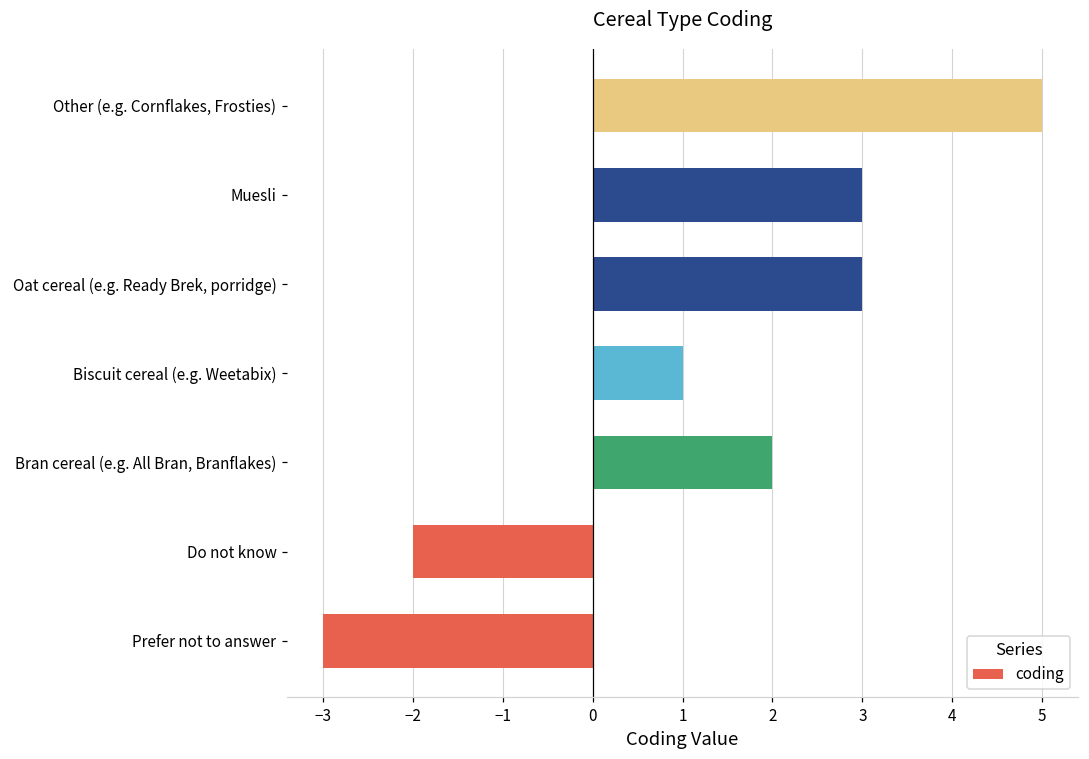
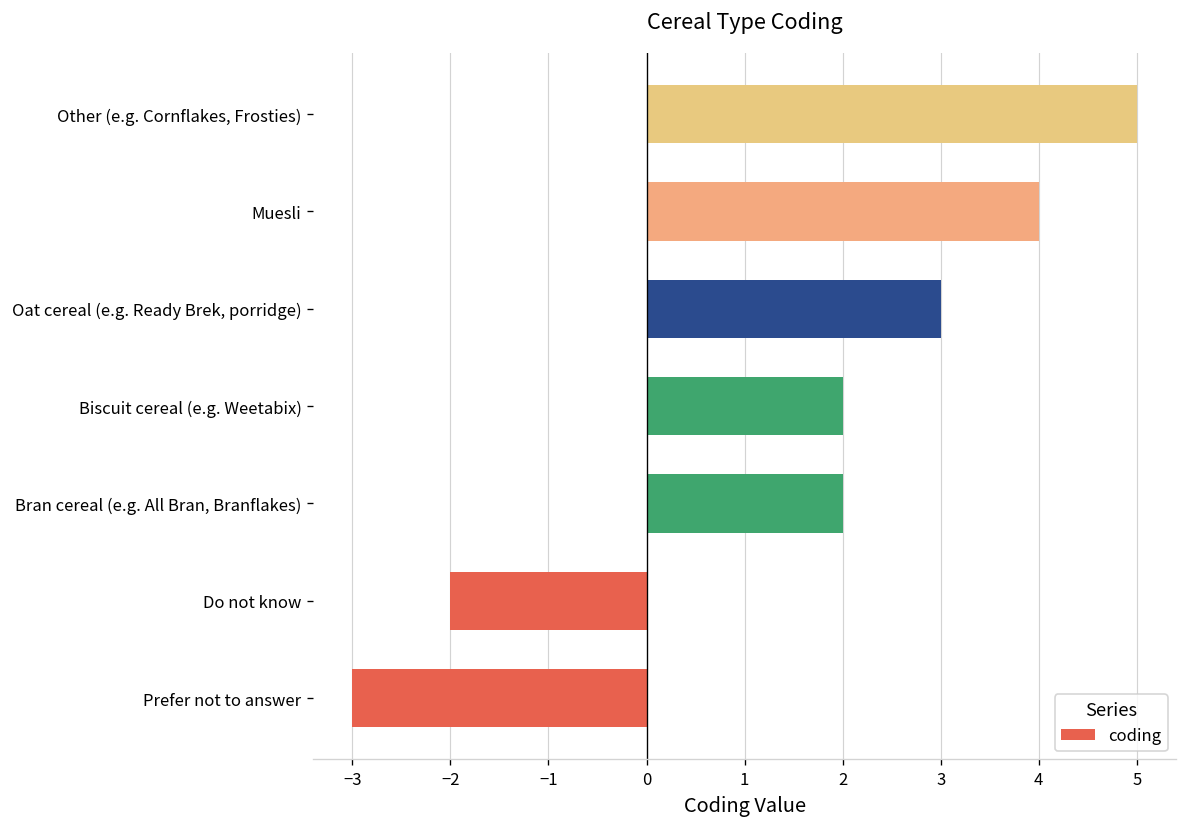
  {
    "Other (e.g. Cornflakes, Frosties)": 5,
-   "Muesli": 3,
+   "Muesli": 4,
    "Oat cereal (e.g. Ready Brek, porridge)": 3,
-   "Biscuit cereal (e.g. Weetabix)": 1,
+   "Biscuit cereal (e.g. Weetabix)": 2,
    "Bran cereal (e.g. All Bran, Branflakes)": 2,
    "Do not know": -2,
    "Prefer not to answer": -3
  }
